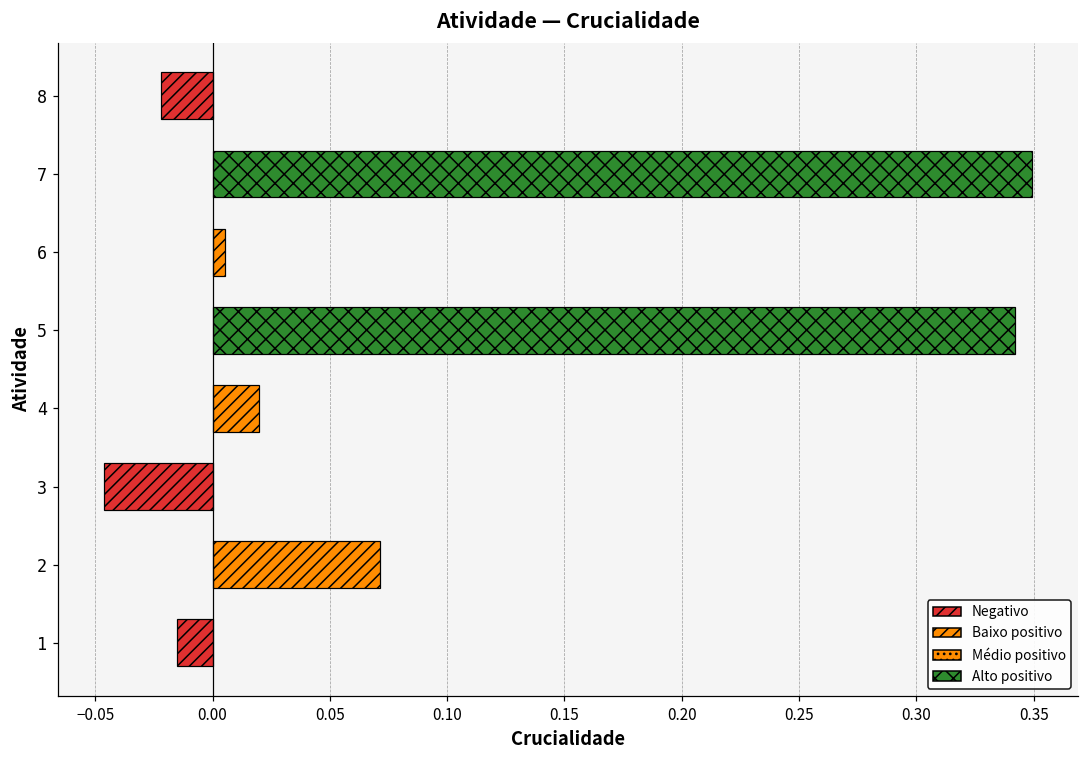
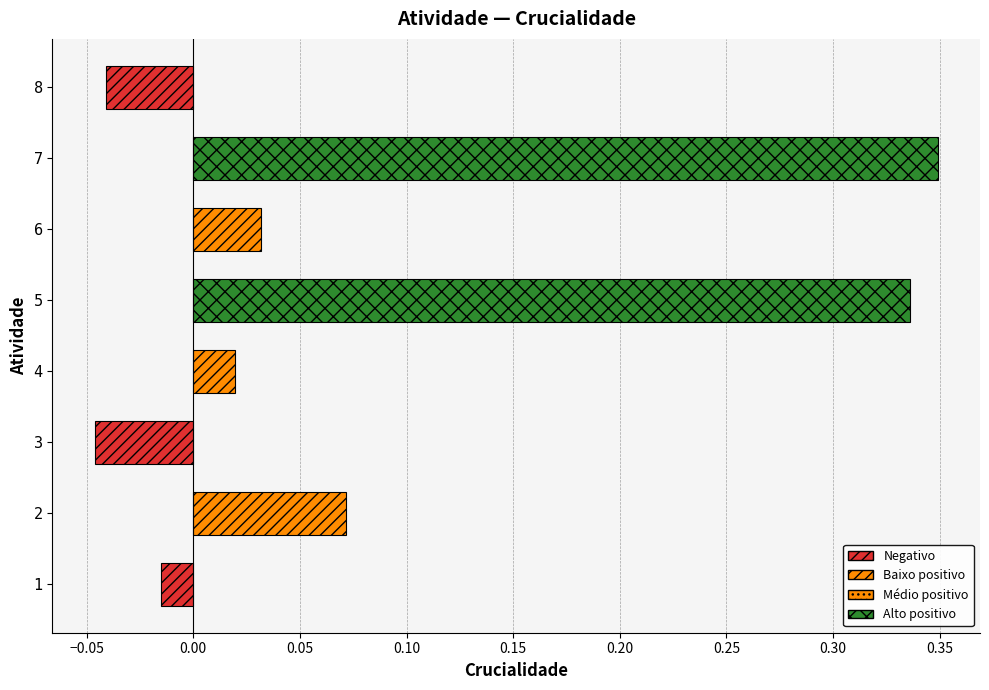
  {
-   "8": -0.022,
+   "8": -0.041,
    "7": 0.349,
-   "6": 0.005,
-   "5": 0.342,
+   "6": 0.032,
+   "5": 0.336,
    "4": 0.020,
    "3": -0.046,
    "2": 0.071,
    "1": -0.015
  }
